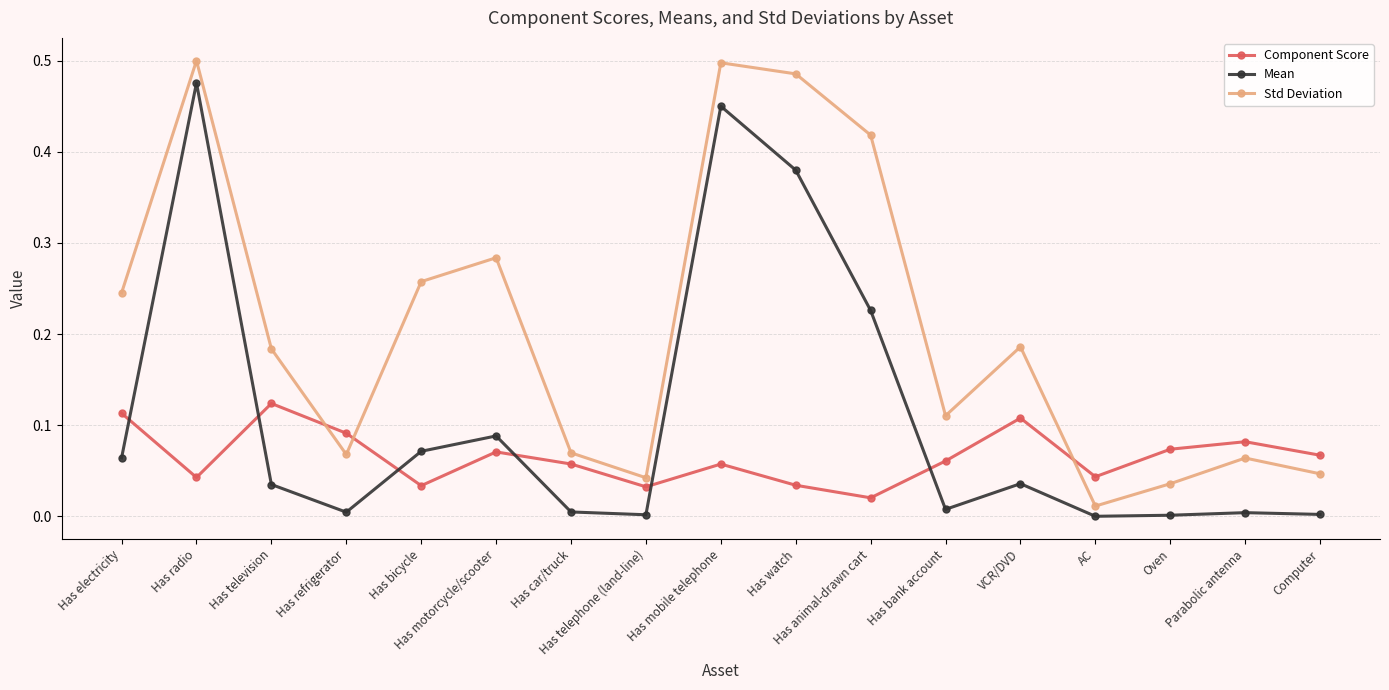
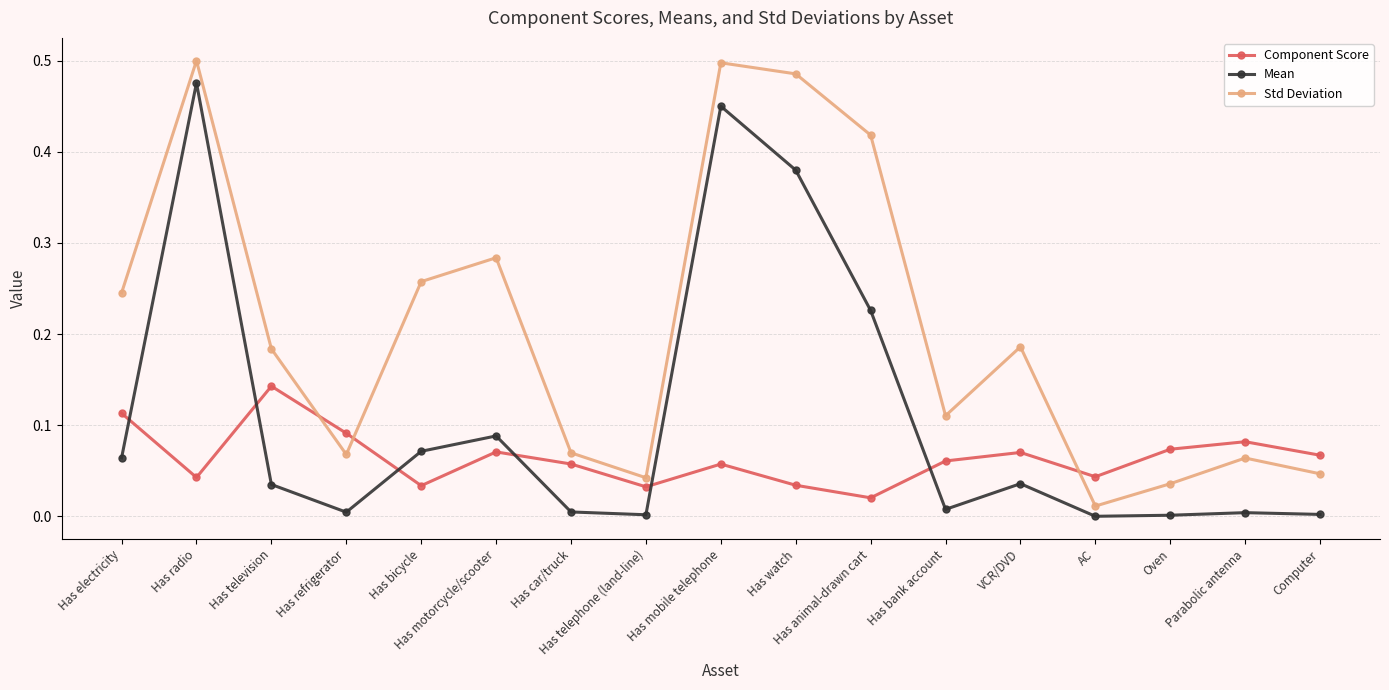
  {
    "Component Score": {
      "Has electricity": 0.11,
      "Has radio": 0.04,
-     "Has television": 0.12,
+     "Has television": 0.14,
      "Has refrigerator": 0.09,
      "Has bicycle": 0.03,
      "Has motorcycle/scooter": 0.07,
      "Has car/truck": 0.06,
      "Has telephone (land-line)": 0.03,
      "Has mobile telephone": 0.06,
      "Has watch": 0.03,
      "Has animal-drawn cart": 0.02,
      "Has bank account": 0.06,
-     "VCR/DVD": 0.11,
+     "VCR/DVD": 0.07,
      "AC": 0.04,
      "Oven": 0.07,
      "Parabolic antenna": 0.08,
      "Computer": 0.07
    },
    "Mean": {
      "Has electricity": 0.06,
      "Has radio": 0.48,
      "Has television": 0.03,
      "Has refrigerator": 0.00,
      "Has bicycle": 0.07,
      "Has motorcycle/scooter": 0.09,
      "Has car/truck": 0.00,
      "Has telephone (land-line)": 0.00,
      "Has mobile telephone": 0.45,
      "Has watch": 0.38,
      "Has animal-drawn cart": 0.23,
      "Has bank account": 0.01,
      "VCR/DVD": 0.04,
      "AC": 0.00,
      "Oven": 0.00,
      "Parabolic antenna": 0.00,
      "Computer": 0.00
    },
    "Std Deviation": {
      "Has electricity": 0.25,
      "Has radio": 0.50,
      "Has television": 0.18,
      "Has refrigerator": 0.07,
      "Has bicycle": 0.26,
      "Has motorcycle/scooter": 0.28,
      "Has car/truck": 0.07,
      "Has telephone (land-line)": 0.04,
      "Has mobile telephone": 0.50,
      "Has watch": 0.49,
      "Has animal-drawn cart": 0.42,
      "Has bank account": 0.11,
      "VCR/DVD": 0.19,
      "AC": 0.01,
      "Oven": 0.04,
      "Parabolic antenna": 0.06,
      "Computer": 0.05
    }
  }
